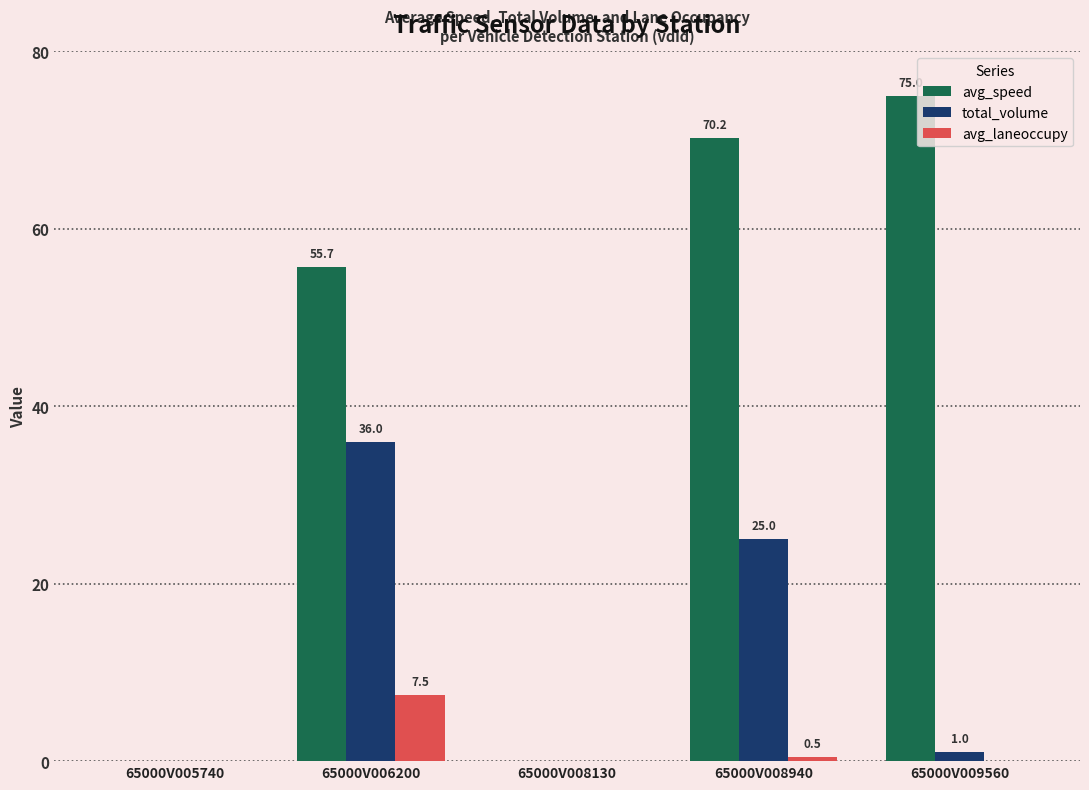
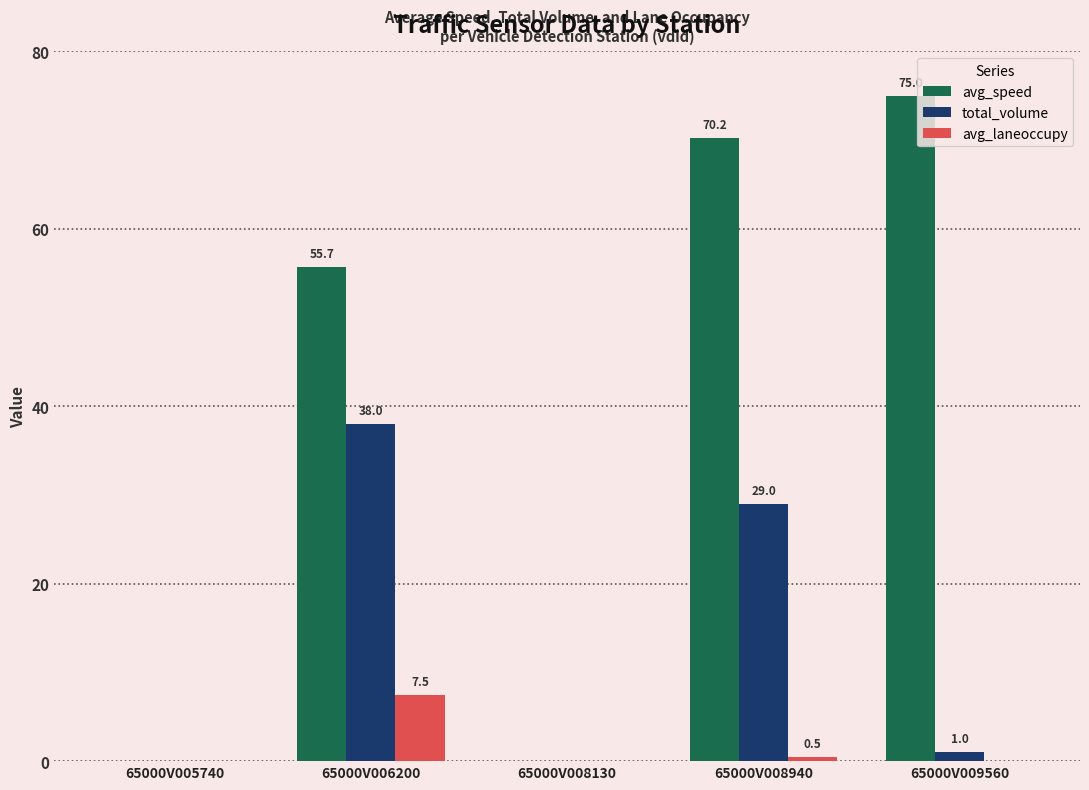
  {
    "avg_speed": {
      "65000V006200": 55.7,
      "65000V008940": 70.2
    },
    "total_volume": {
-     "65000V006200": 36.0,
-     "65000V008940": 25.0,
+     "65000V006200": 38.0,
+     "65000V008940": 29.0,
      "65000V009560": 1.0
    },
    "avg_laneoccupy": {
      "65000V006200": 7.5,
      "65000V008940": 0.5
    }
  }
